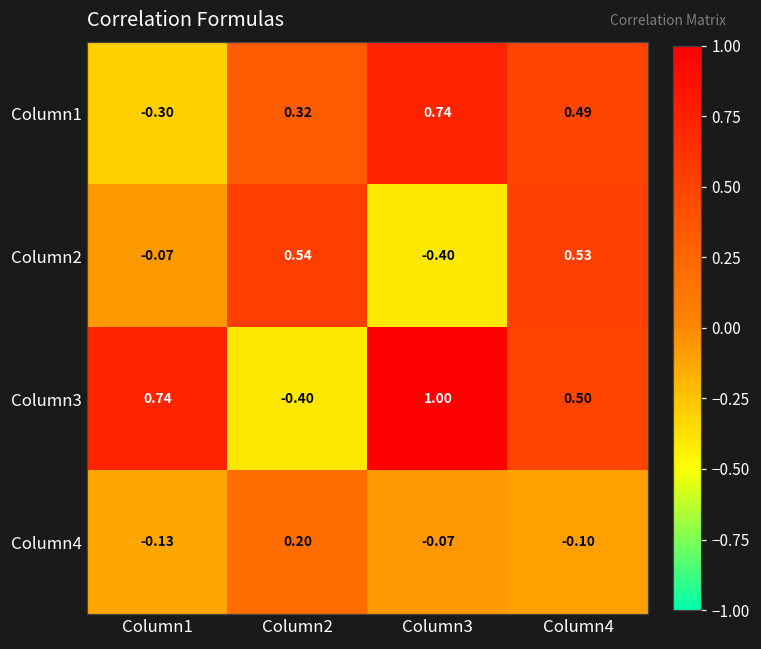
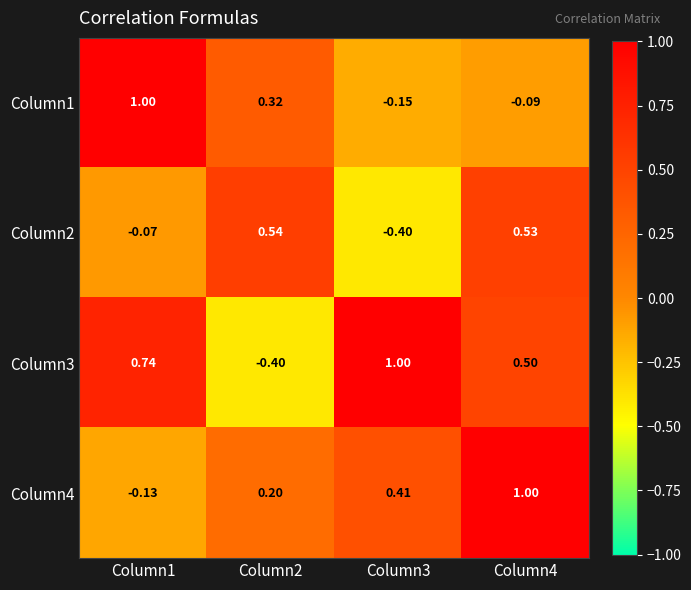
  {
    "Column1": {
-     "Column1": -0.30,
+     "Column1": 1.00,
      "Column2": 0.32,
-     "Column3": 0.74,
-     "Column4": 0.49
+     "Column3": -0.15,
+     "Column4": -0.09
    },
    "Column2": {
      "Column1": -0.07,
      "Column2": 0.54,
      "Column3": -0.40,
      "Column4": 0.53
    },
    "Column3": {
      "Column1": 0.74,
      "Column2": -0.40,
      "Column3": 1.00,
      "Column4": 0.50
    },
    "Column4": {
      "Column1": -0.13,
      "Column2": 0.20,
-     "Column3": -0.07,
-     "Column4": -0.10
+     "Column3": 0.41,
+     "Column4": 1.00
    }
  }
